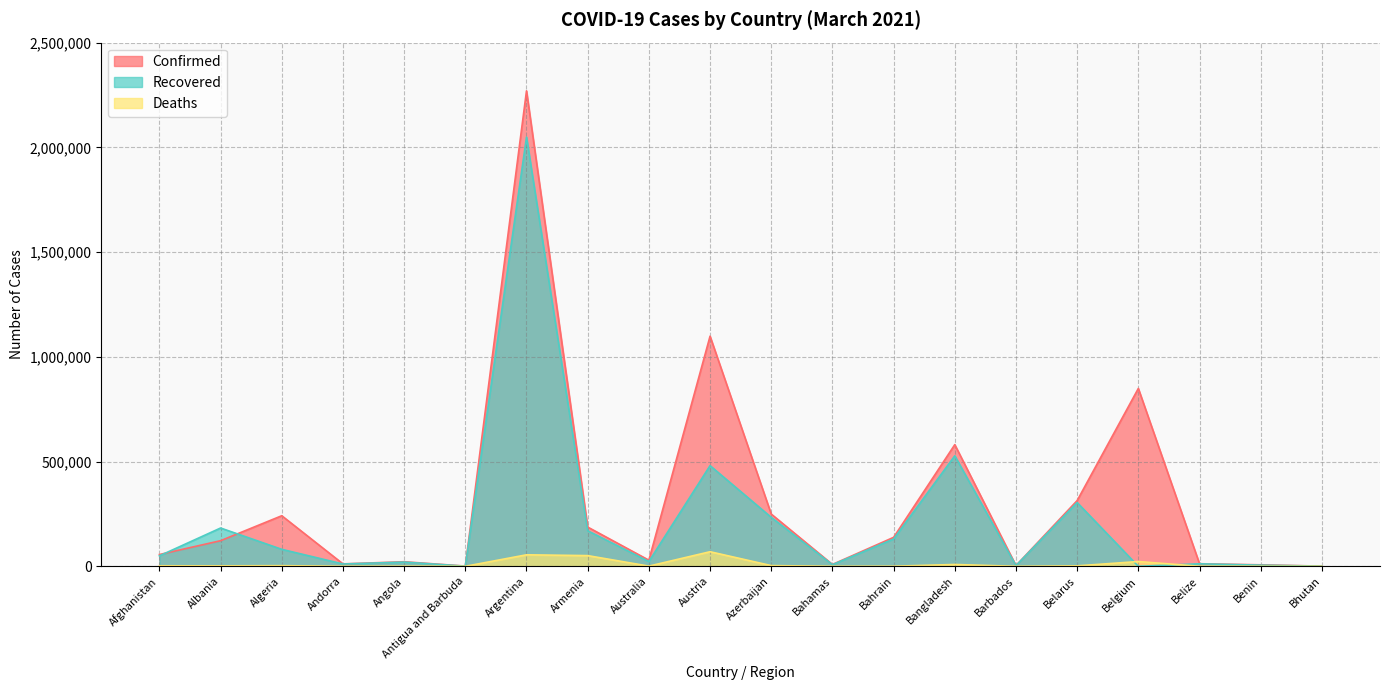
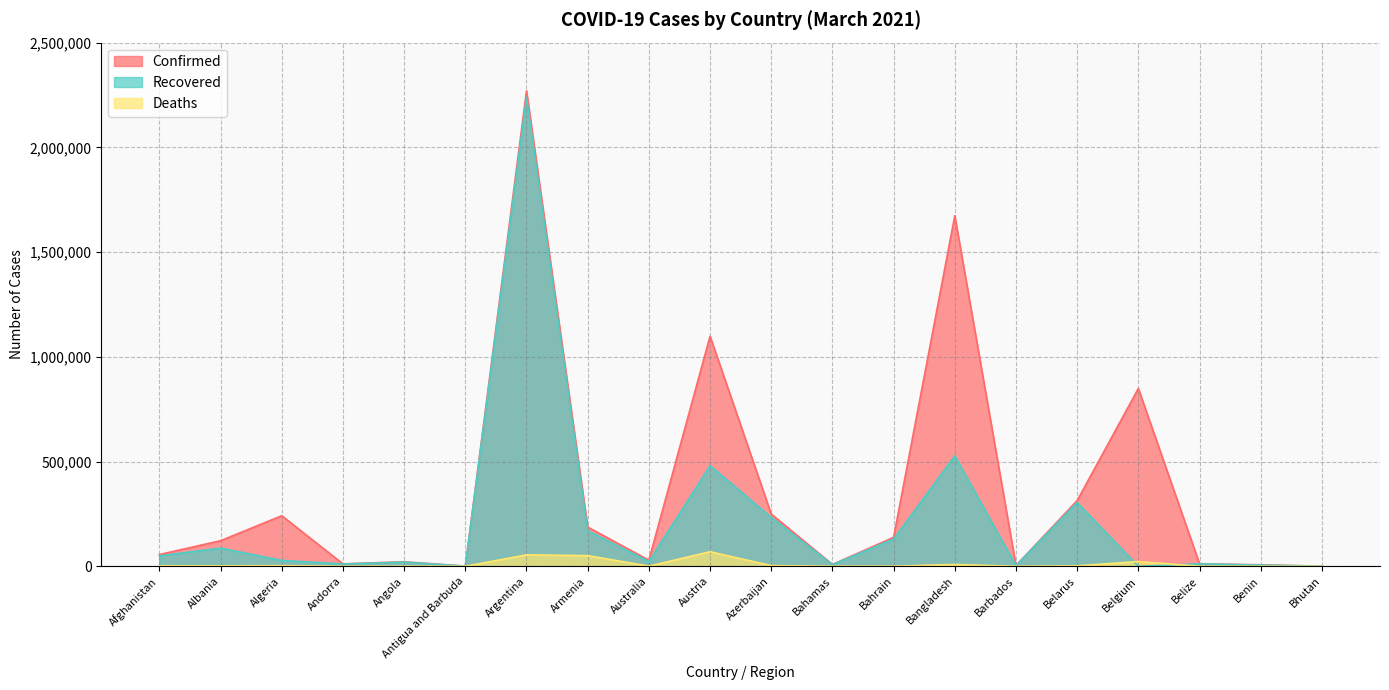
  {
    "Confirmed": {
      "Albania": "120,000",
      "Algeria": "240,000",
      "Argentina": "2,270,000",
      "Armenia": "190,000",
      "Austria": "1,100,000",
      "Azerbaijan": "250,000",
-     "Bangladesh": "580,000",
+     "Bangladesh": "1,670,000",
      "Belgium": "850,000"
    },
    "Recovered": {
-     "Albania": "180,000",
-     "Algeria": "80,000",
-     "Argentina": "2,050,000",
+     "Albania": "90,000",
+     "Algeria": "30,000",
+     "Argentina": "2,240,000",
      "Armenia": "170,000",
      "Austria": "480,000",
      "Azerbaijan": "230,000",
      "Bangladesh": "530,000",
      "Belgium": "0"
    },
    "Deaths": {
      "Afghanistan": "0",
      "Albania": "0",
      "Algeria": "0",
      "Angola": "0",
      "Argentina": "50,000",
      "Armenia": "50,000",
      "Australia": "0",
      "Austria": "70,000",
      "Azerbaijan": "0",
      "Bahrain": "0",
      "Bangladesh": "10,000",
      "Belarus": "0",
      "Belgium": "20,000"
    }
  }
